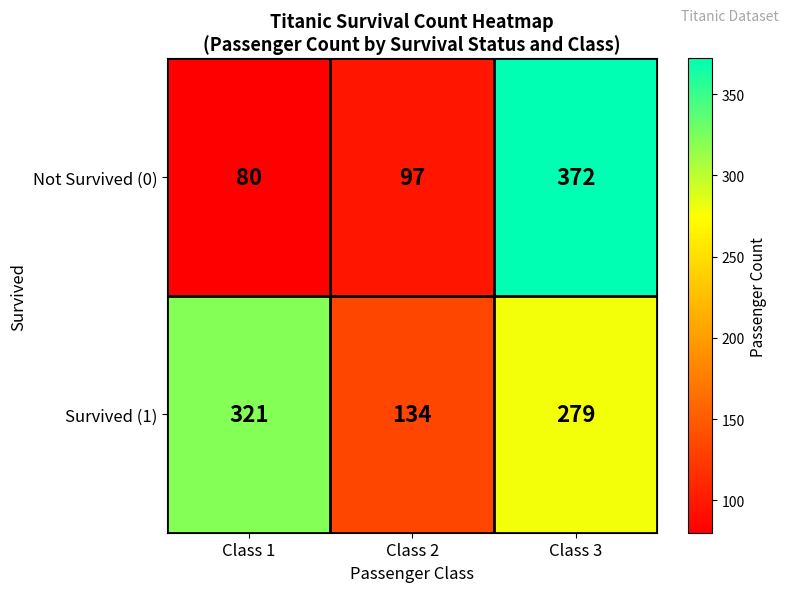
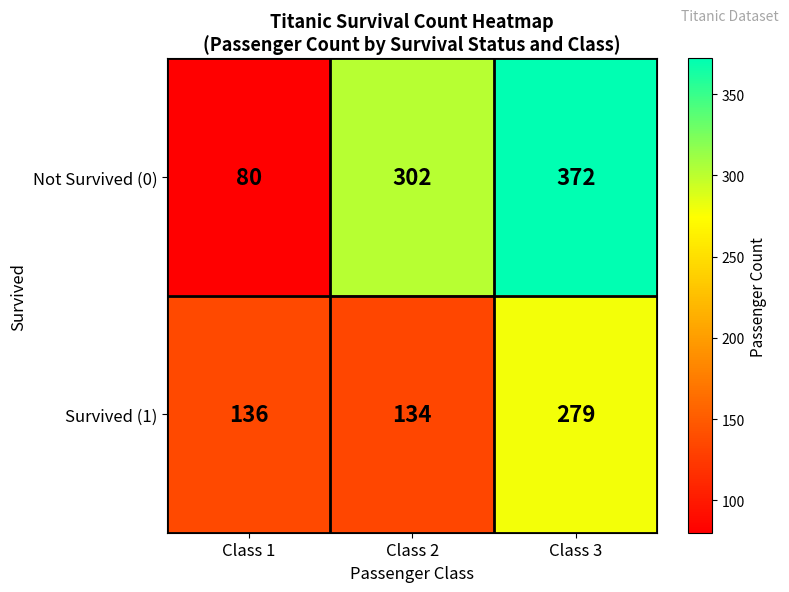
  {
    "Not Survived (0)": {
      "Class 1": 80,
-     "Class 2": 97,
+     "Class 2": 302,
      "Class 3": 372
    },
    "Survived (1)": {
-     "Class 1": 321,
+     "Class 1": 136,
      "Class 2": 134,
      "Class 3": 279
    }
  }
